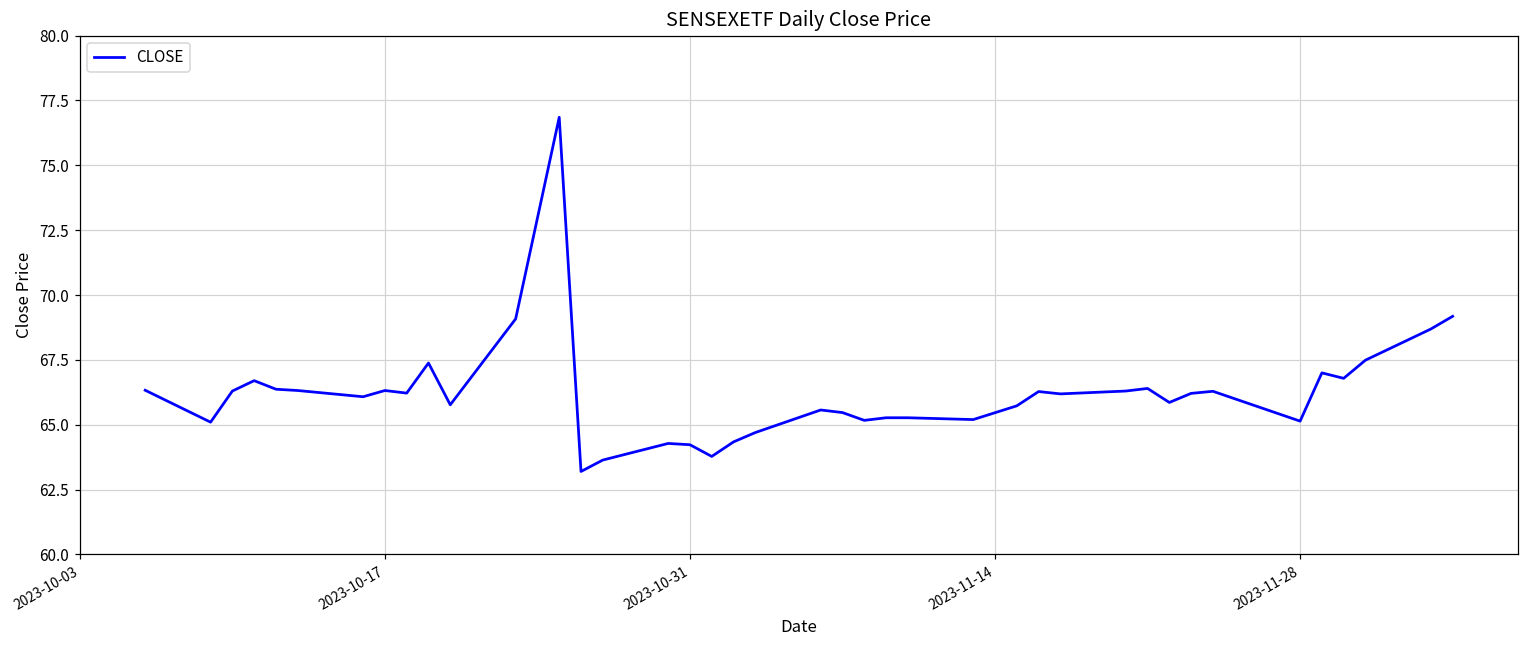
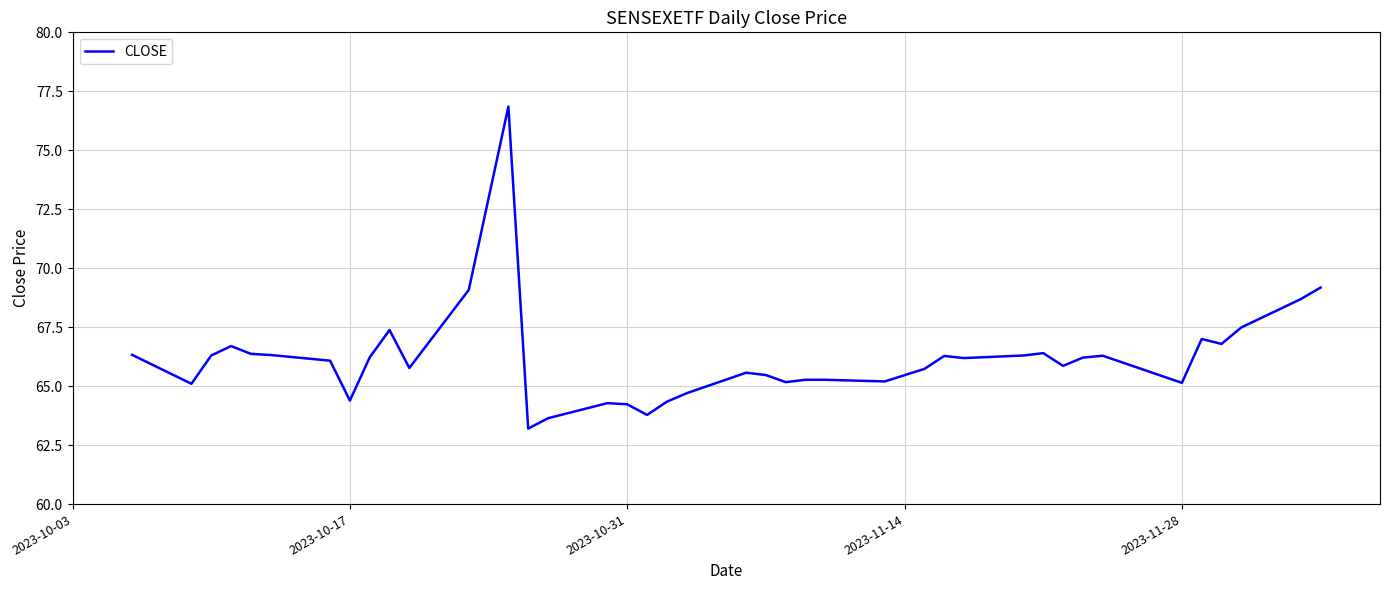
  {
-   "2023-10-17": 66.3,
+   "2023-10-17": 64.4,
    "2023-10-31": 64.2,
    "2023-11-28": 65.1
  }
